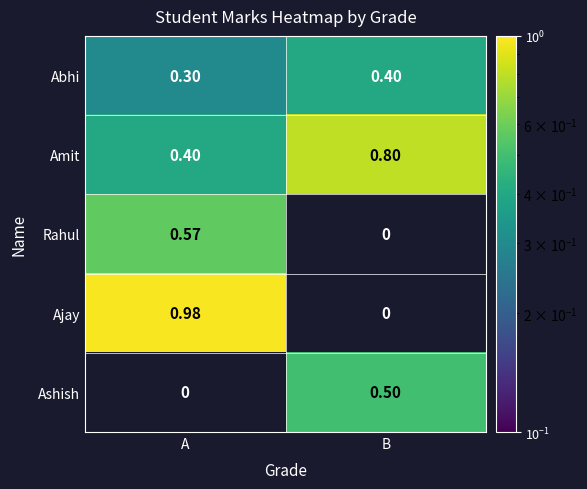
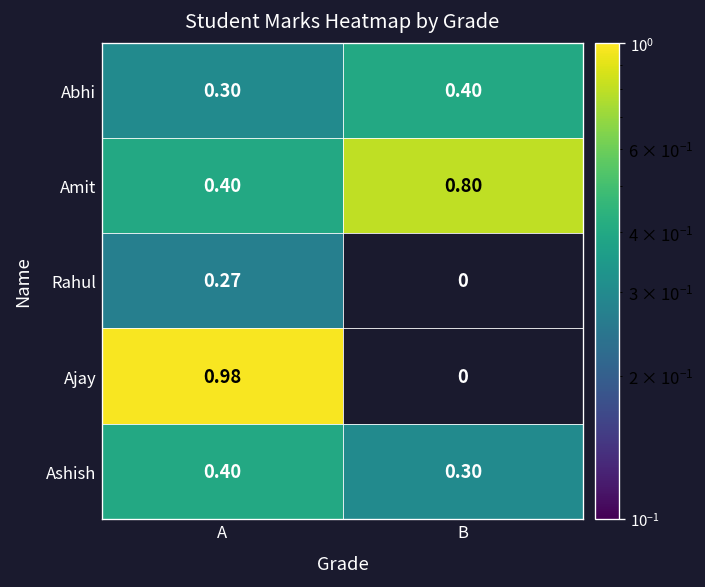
  {
    "Abhi": {
      "A": 0.30,
      "B": 0.40
    },
    "Amit": {
      "A": 0.40,
      "B": 0.80
    },
    "Rahul": {
-     "A": 0.57,
+     "A": 0.27,
      "B": 0
    },
    "Ajay": {
      "A": 0.98,
      "B": 0
    },
    "Ashish": {
-     "A": 0,
-     "B": 0.50
+     "A": 0.40,
+     "B": 0.30
    }
  }
